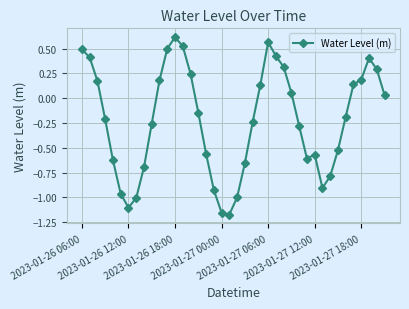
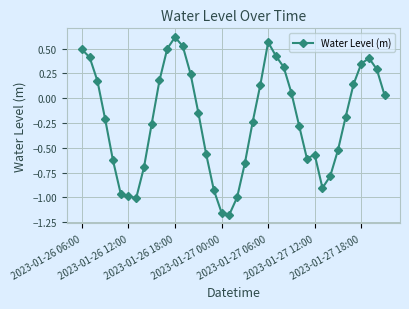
  {
    "2023-01-26 06:00": 0.5,
-   "2023-01-26 12:00": -1.1,
+   "2023-01-26 12:00": -1.0,
    "2023-01-26 18:00": 0.6,
    "2023-01-27 00:00": -1.2,
    "2023-01-27 06:00": 0.6,
    "2023-01-27 12:00": -0.6,
-   "2023-01-27 18:00": 0.2
+   "2023-01-27 18:00": 0.3
  }
